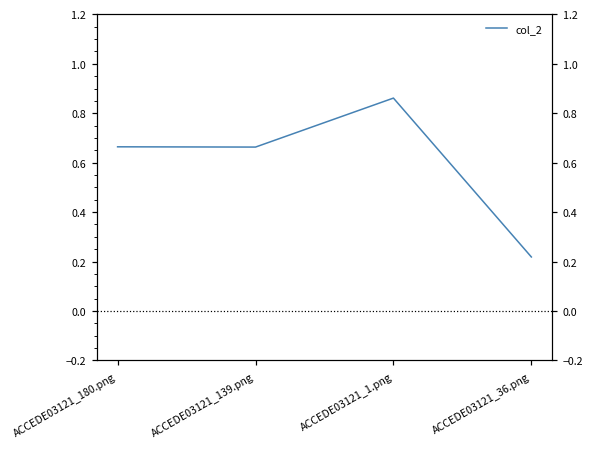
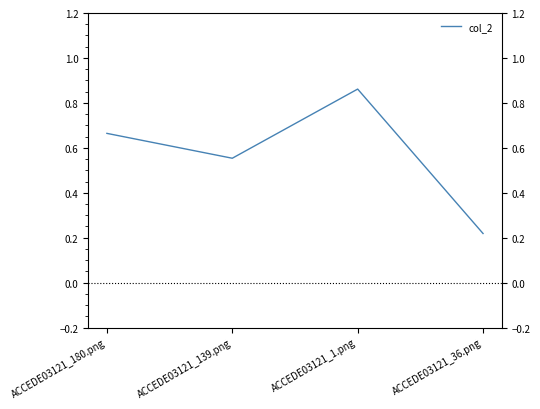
  {
    "ACCEDE03121_180.png": 0.66,
-   "ACCEDE03121_139.png": 0.66,
+   "ACCEDE03121_139.png": 0.55,
    "ACCEDE03121_1.png": 0.86,
    "ACCEDE03121_36.png": 0.22
  }
